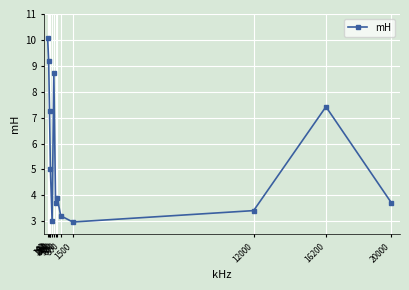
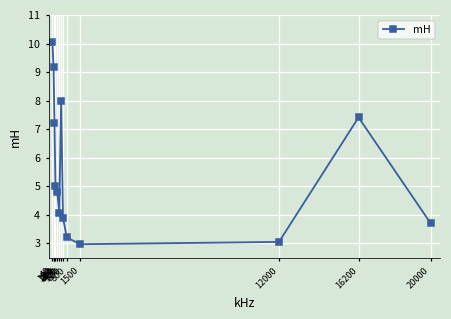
  {
    "40": 10.1,
    "100": 9.2,
    "150": 7.2,
    "200": 5.0,
-   "300": 3.0,
-   "400": 8.7,
-   "500": 3.7,
+   "300": 4.8,
+   "400": 4.1,
+   "500": 8.0,
    "600": 3.9,
    "800": 3.2,
    "1500": 3.0,
-   "12000": 3.4,
+   "12000": 3.1,
    "16200": 7.4,
    "20000": 3.7
  }
